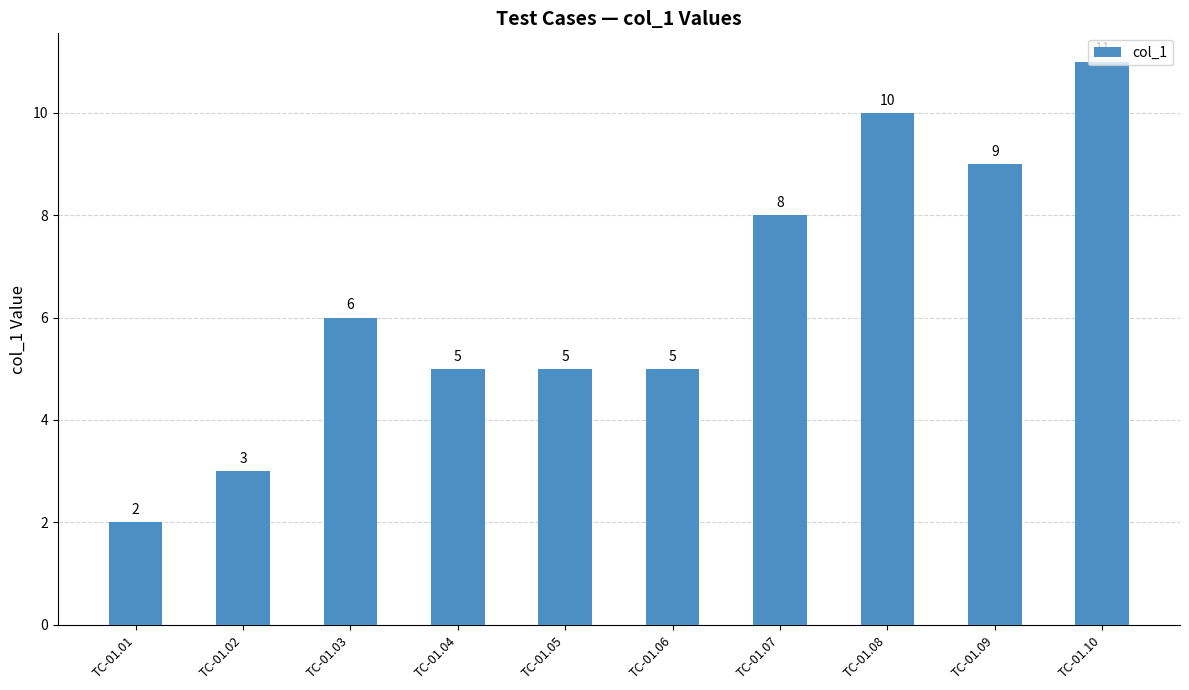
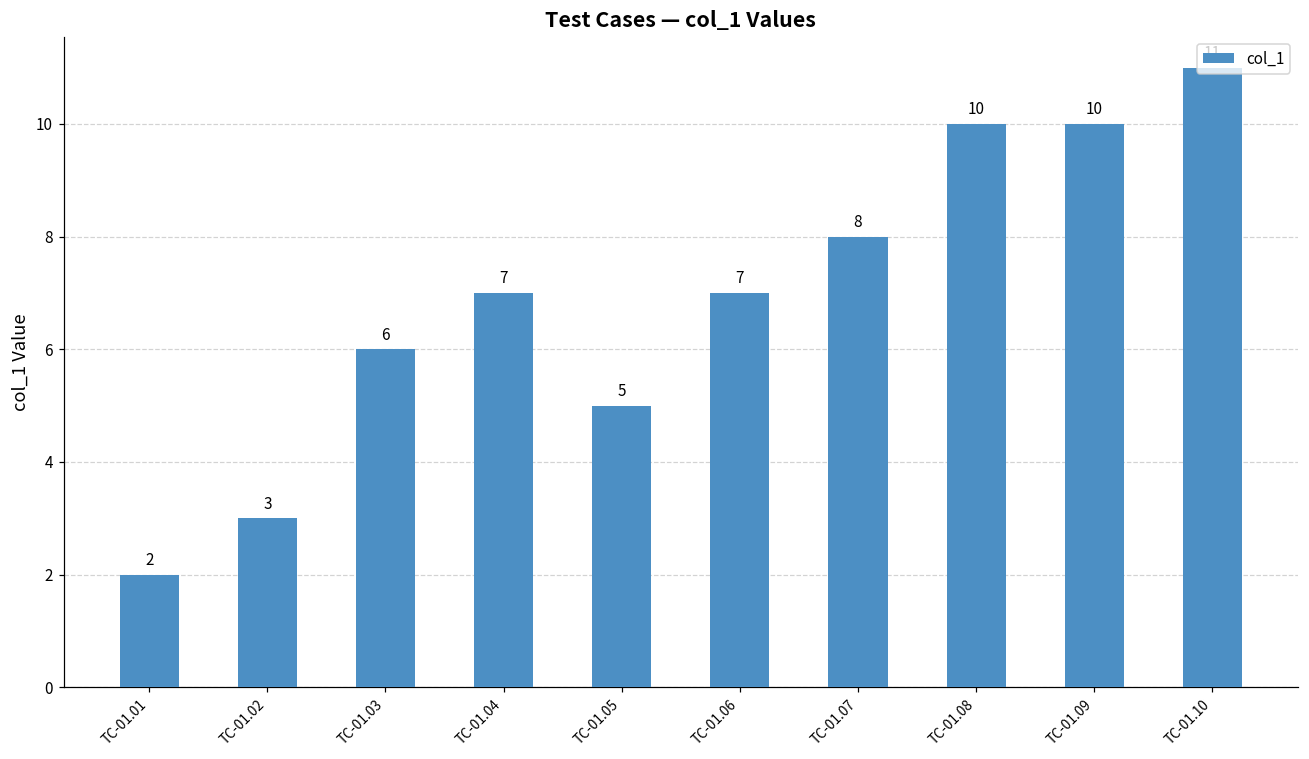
  {
    "TC-01.01": 2,
    "TC-01.02": 3,
    "TC-01.03": 6,
-   "TC-01.04": 5,
+   "TC-01.04": 7,
    "TC-01.05": 5,
-   "TC-01.06": 5,
+   "TC-01.06": 7,
    "TC-01.07": 8,
    "TC-01.08": 10,
-   "TC-01.09": 9
+   "TC-01.09": 10
  }
